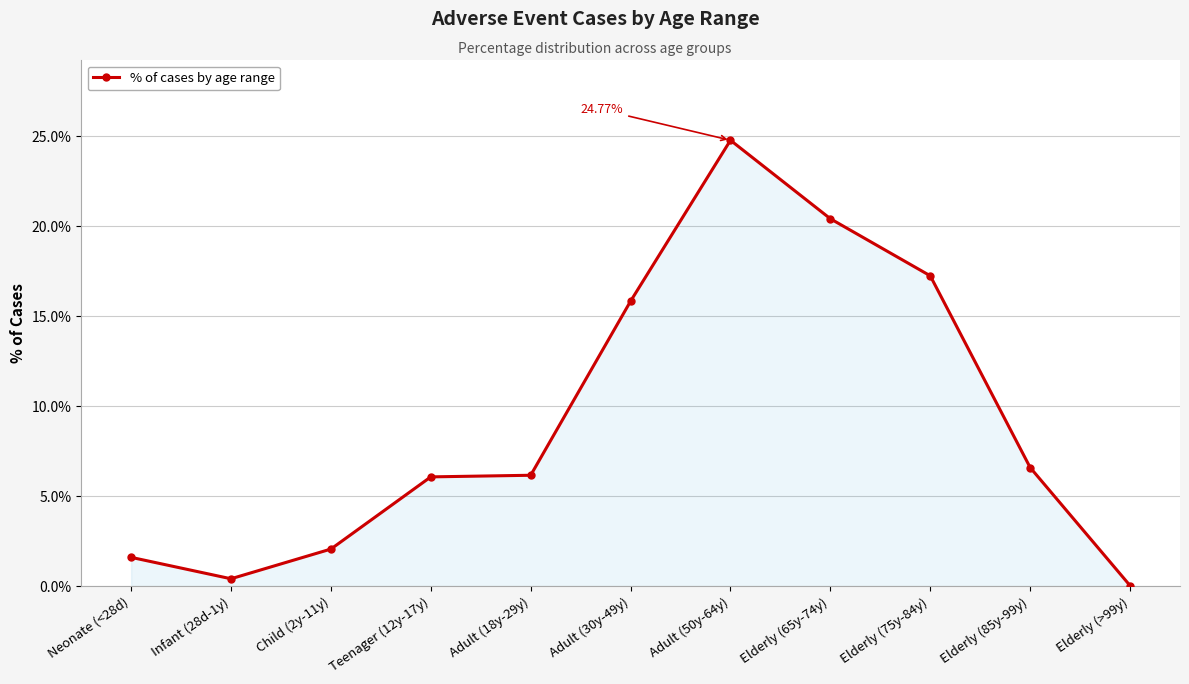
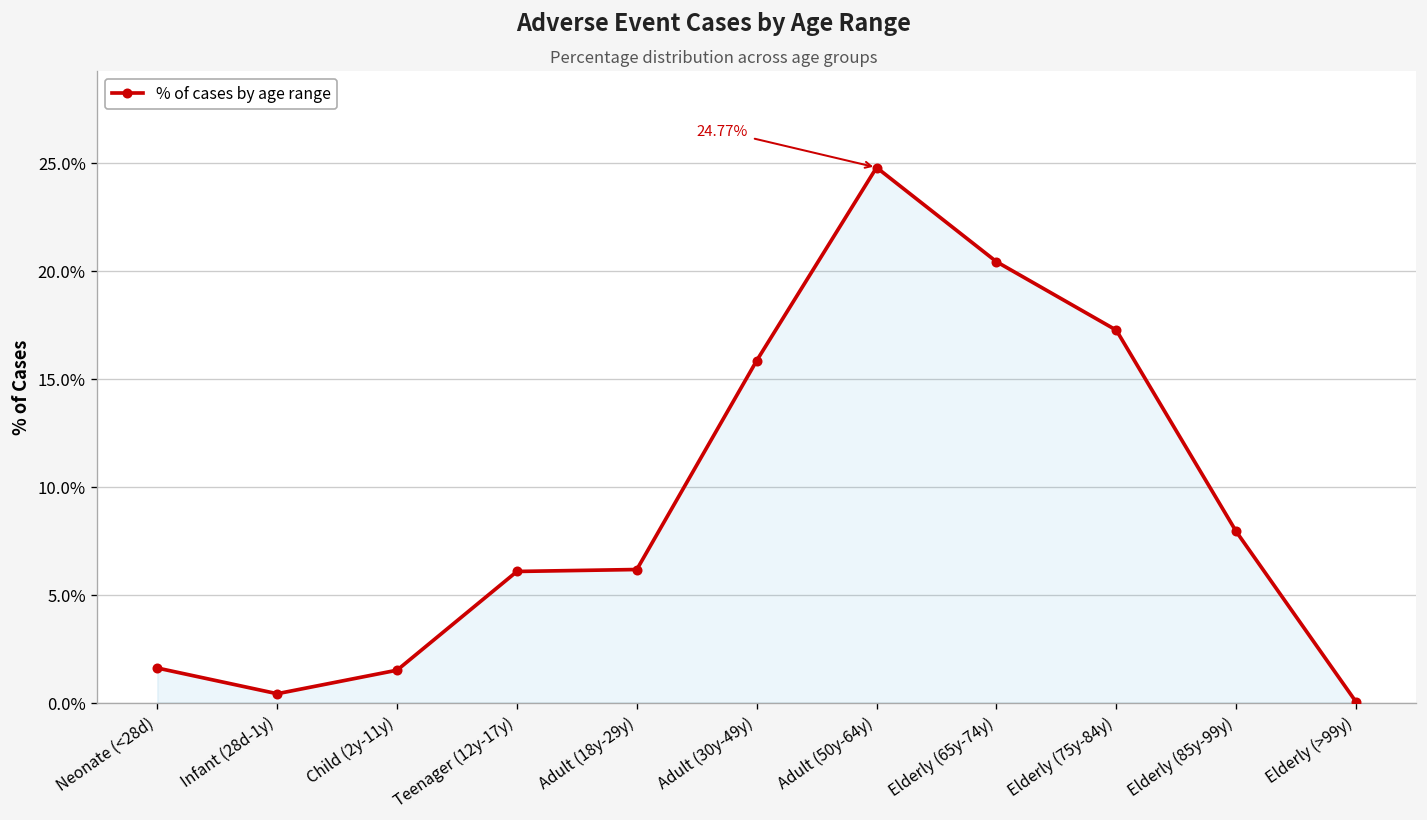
  {
    "Neonate (<28d)": "1.6%",
    "Infant (28d-1y)": "0.4%",
-   "Child (2y-11y)": "2.1%",
+   "Child (2y-11y)": "1.5%",
    "Teenager (12y-17y)": "6.1%",
    "Adult (18y-29y)": "6.2%",
    "Adult (30y-49y)": "15.8%",
    "Elderly (65y-74y)": "20.4%",
    "Elderly (75y-84y)": "17.2%",
-   "Elderly (85y-99y)": "6.6%",
+   "Elderly (85y-99y)": "7.9%",
    "Elderly (>99y)": "0.0%"
  }
